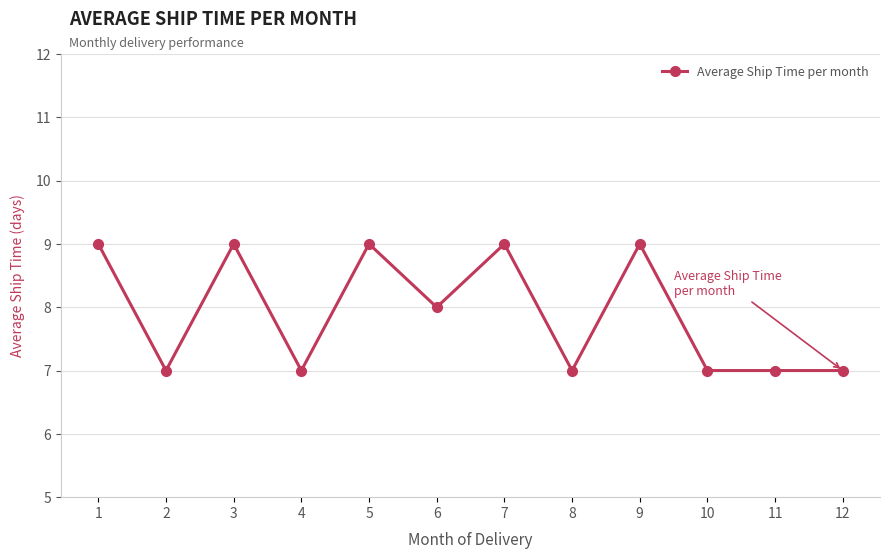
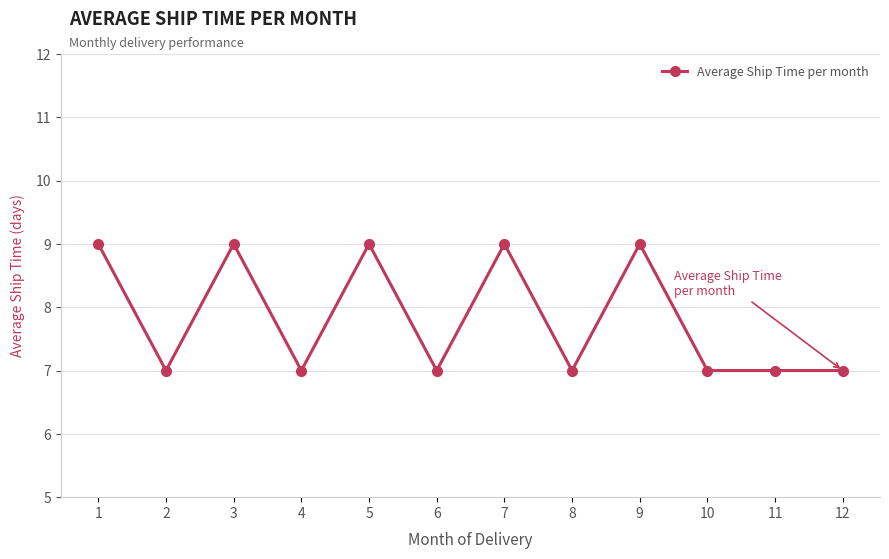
  {
    "1": 9,
    "2": 7,
    "3": 9,
    "4": 7,
    "5": 9,
-   "6": 8,
+   "6": 7,
    "7": 9,
    "8": 7,
    "9": 9,
    "10": 7,
    "11": 7,
    "12": 7
  }
